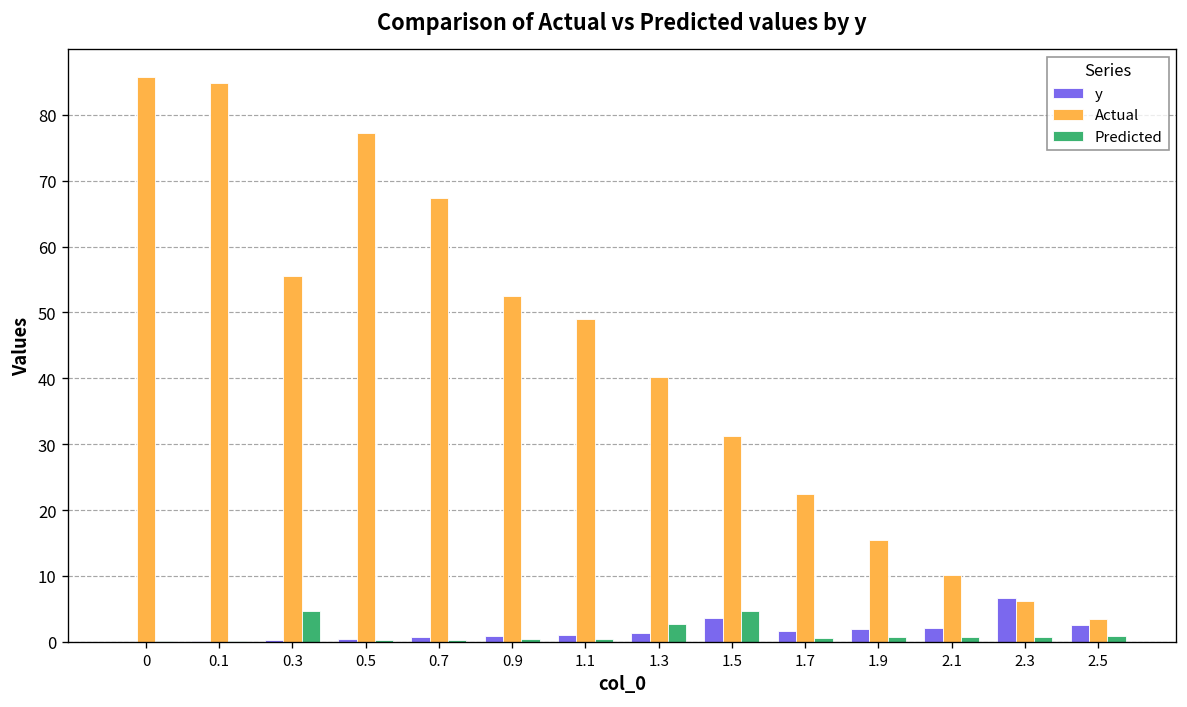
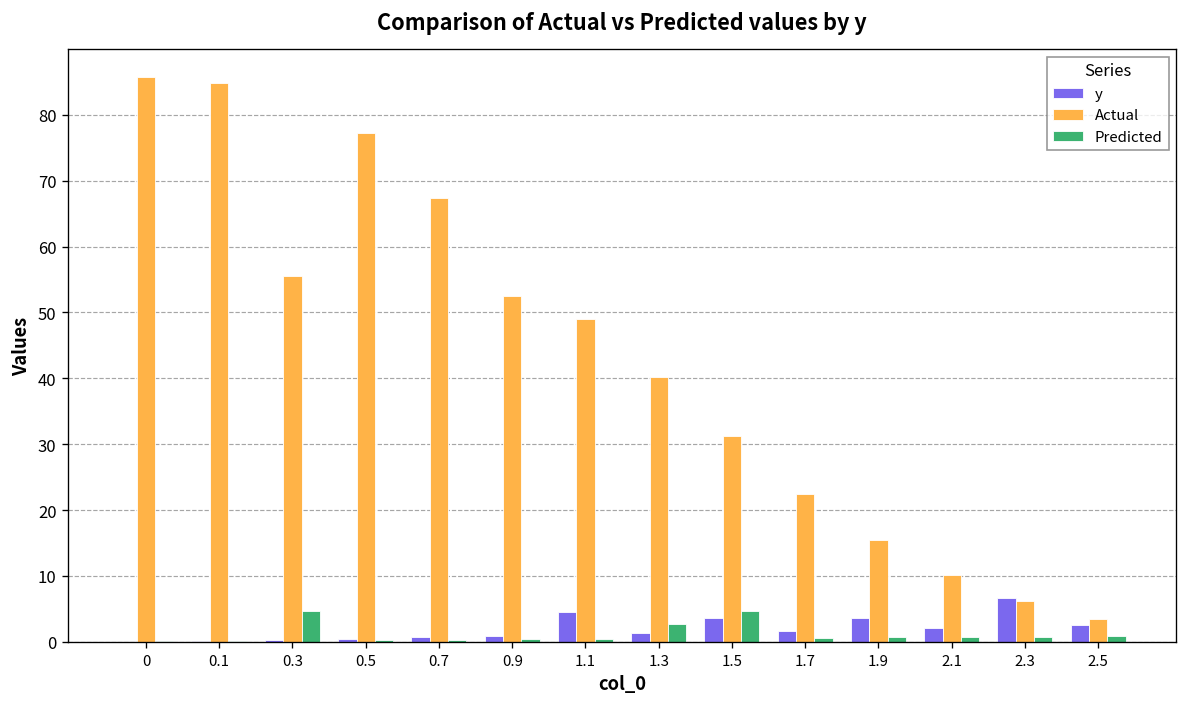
  {
    "y": {
      "0": 0,
      "0.5": 1,
      "0.7": 1,
      "0.9": 1,
-     "1.1": 1,
+     "1.1": 5,
      "1.3": 1,
      "1.5": 4,
      "1.7": 2,
-     "1.9": 2,
+     "1.9": 4,
      "2.1": 2,
      "2.3": 7,
      "2.5": 3
    },
    "Actual": {
      "0": 86,
      "0.1": 85,
      "0.3": 56,
      "0.5": 77,
      "0.7": 67,
      "0.9": 53,
      "1.1": 49,
      "1.3": 40,
      "1.5": 31,
      "1.7": 22,
      "1.9": 15,
      "2.1": 10,
      "2.3": 6,
      "2.5": 4
    },
    "Predicted": {
      "0.3": 5,
      "1.3": 3,
      "1.5": 5,
      "1.7": 1,
      "1.9": 1,
      "2.1": 1,
      "2.3": 1,
      "2.5": 1
    }
  }
